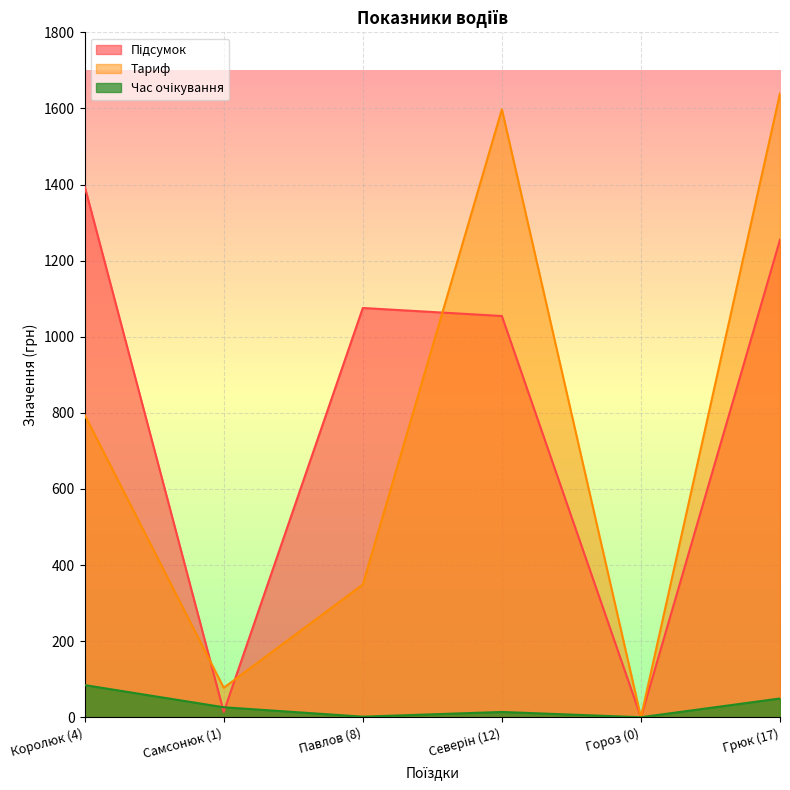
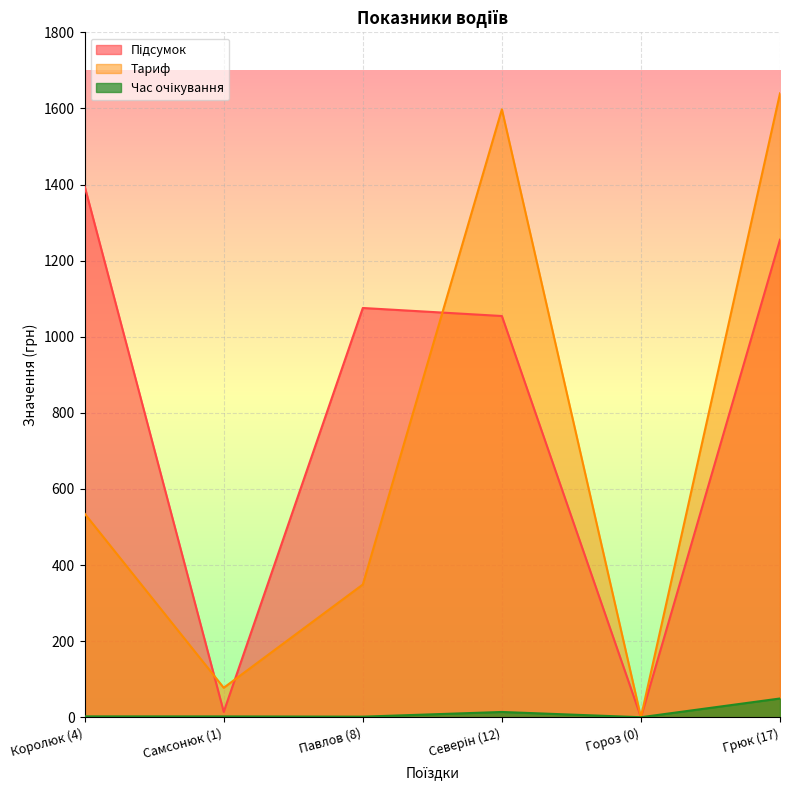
  {
    "Підсумок": {
      "Королюк (4)": 1400,
      "Самсонюк (1)": 10,
      "Павлов (8)": 1080,
      "Северін (12)": 1050,
      "Грюк (17)": 1260
    },
    "Тариф": {
-     "Королюк (4)": 790,
+     "Королюк (4)": 540,
      "Самсонюк (1)": 80,
      "Павлов (8)": 350,
      "Северін (12)": 1600,
      "Грюк (17)": 1640
    },
    "Час очікування": {
-     "Королюк (4)": 80,
-     "Самсонюк (1)": 30,
+     "Королюк (4)": 0,
+     "Самсонюк (1)": 0,
      "Павлов (8)": 0,
      "Северін (12)": 10,
      "Грюк (17)": 50
    }
  }
